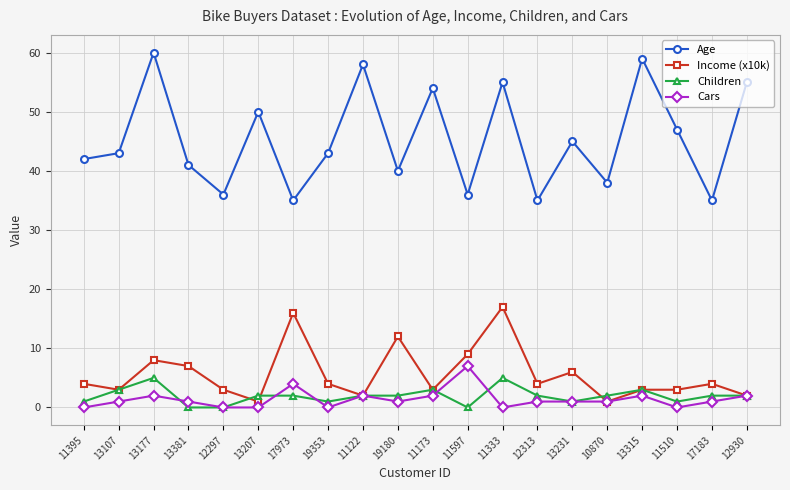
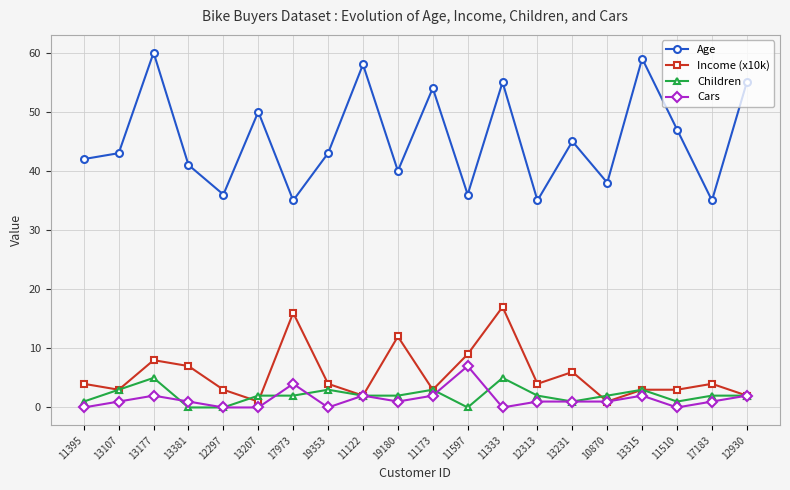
  {
    "Age": {
      "11395": 42,
      "13107": 43,
      "13177": 60,
      "13381": 41,
      "12297": 36,
      "13207": 50,
      "17973": 35,
      "19353": 43,
      "11122": 58,
      "19180": 40,
      "11173": 54,
      "11597": 36,
      "11333": 55,
      "12313": 35,
      "13231": 45,
      "10870": 38,
      "13315": 59,
      "11510": 47,
      "17183": 35
    },
    "Income (x10k)": {
      "11395": 4,
      "13177": 8,
      "13381": 7,
      "12297": 3,
      "13207": 1,
      "17973": 16,
      "19353": 4,
      "19180": 12,
      "11597": 9,
      "11333": 17,
      "12313": 4,
      "13231": 6,
      "11510": 3,
      "17183": 4
    },
    "Children": {
      "11395": 1,
      "13177": 5,
      "13381": 0,
      "13207": 2,
      "17973": 2,
-     "19353": 1,
+     "19353": 3,
      "19180": 2,
      "11597": 0,
      "11333": 5,
      "12313": 2,
      "10870": 2,
      "11510": 1,
      "17183": 2
    },
    "Cars": {
      "11395": 0,
      "13107": 1,
      "13177": 2,
      "13381": 1,
      "13207": 0,
      "17973": 4,
      "19353": 0,
      "19180": 1,
      "11173": 2,
      "11597": 7,
      "11333": 0,
      "12313": 1,
      "13315": 2,
      "11510": 0,
      "17183": 1
    }
  }
